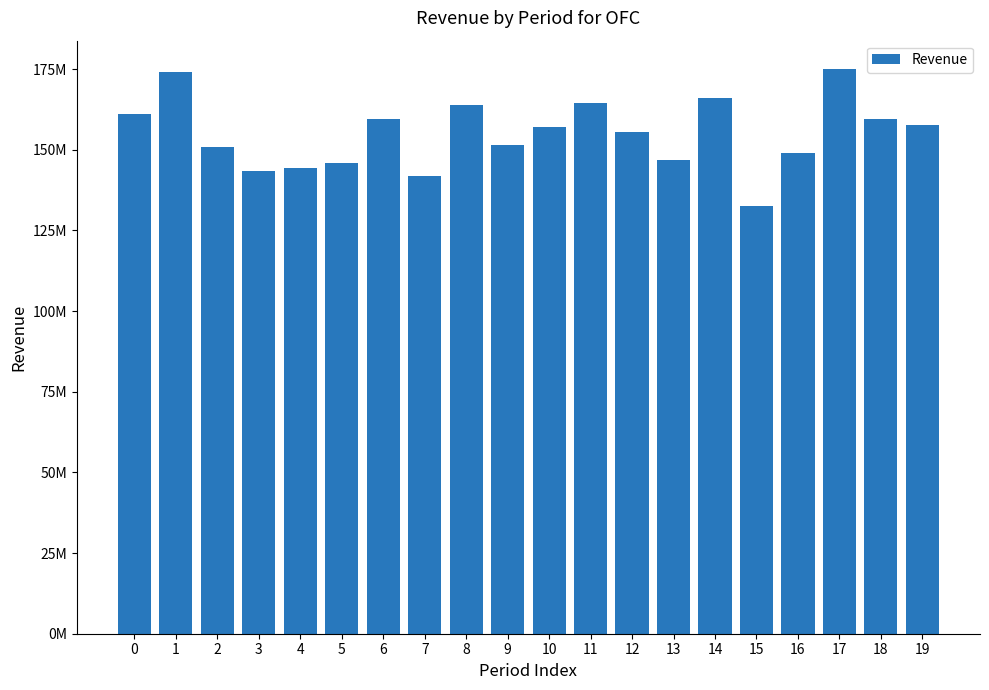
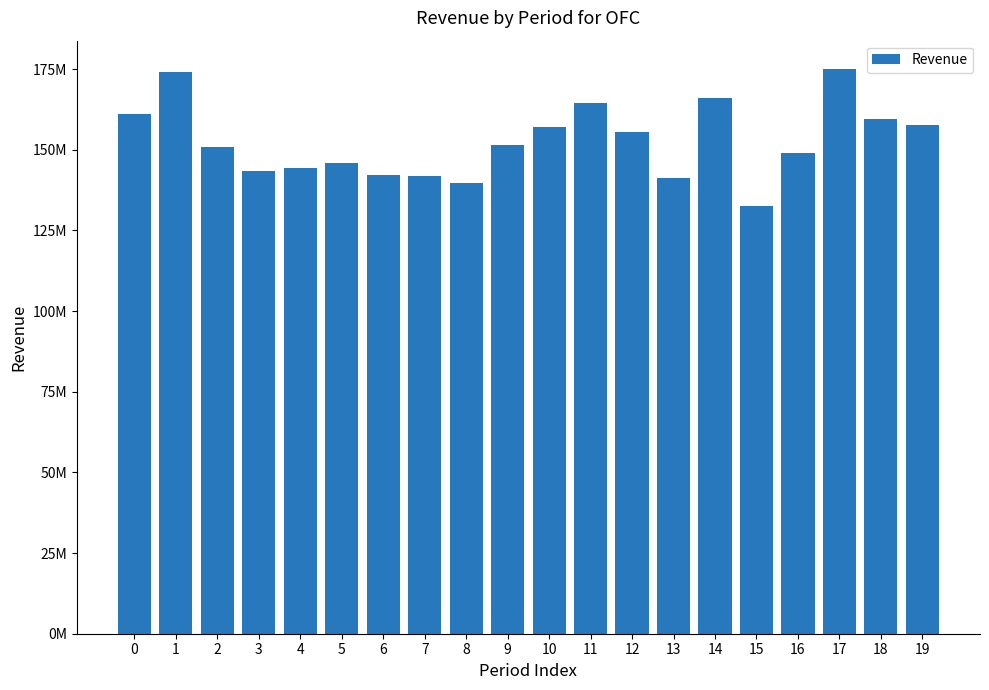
  {
    "0": 161000000,
    "1": 174000000,
    "2": 151000000,
    "3": 143000000,
    "4": 144000000,
    "5": 146000000,
-   "6": 159000000,
+   "6": 142000000,
    "7": 142000000,
-   "8": 164000000,
+   "8": 140000000,
    "9": 151000000,
    "10": 157000000,
    "11": 165000000,
    "12": 155000000,
-   "13": 147000000,
+   "13": 141000000,
    "14": 166000000,
    "15": 133000000,
    "16": 149000000,
    "17": 175000000,
    "18": 159000000,
    "19": 158000000
  }
